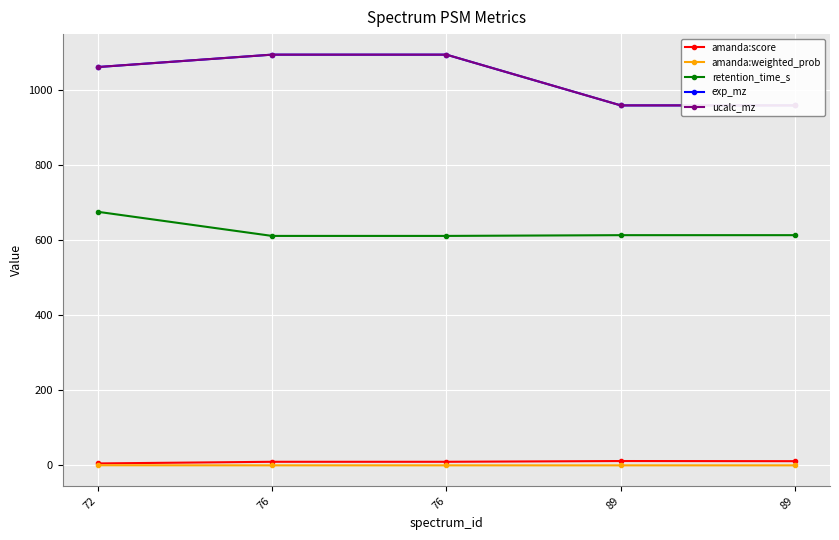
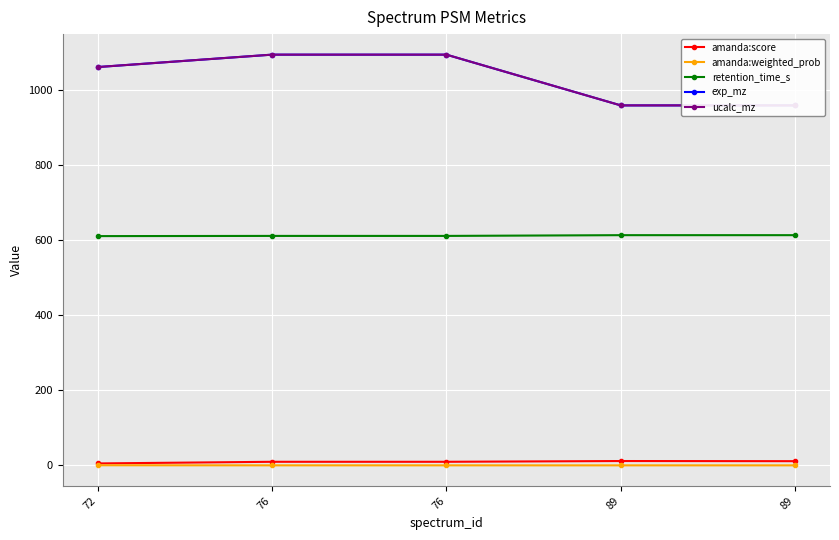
  {
    "retention_time_s": {
-     "72": 670
+     "72": 610
    },
    "ucalc_mz": {
      "72": 1060
    }
  }
